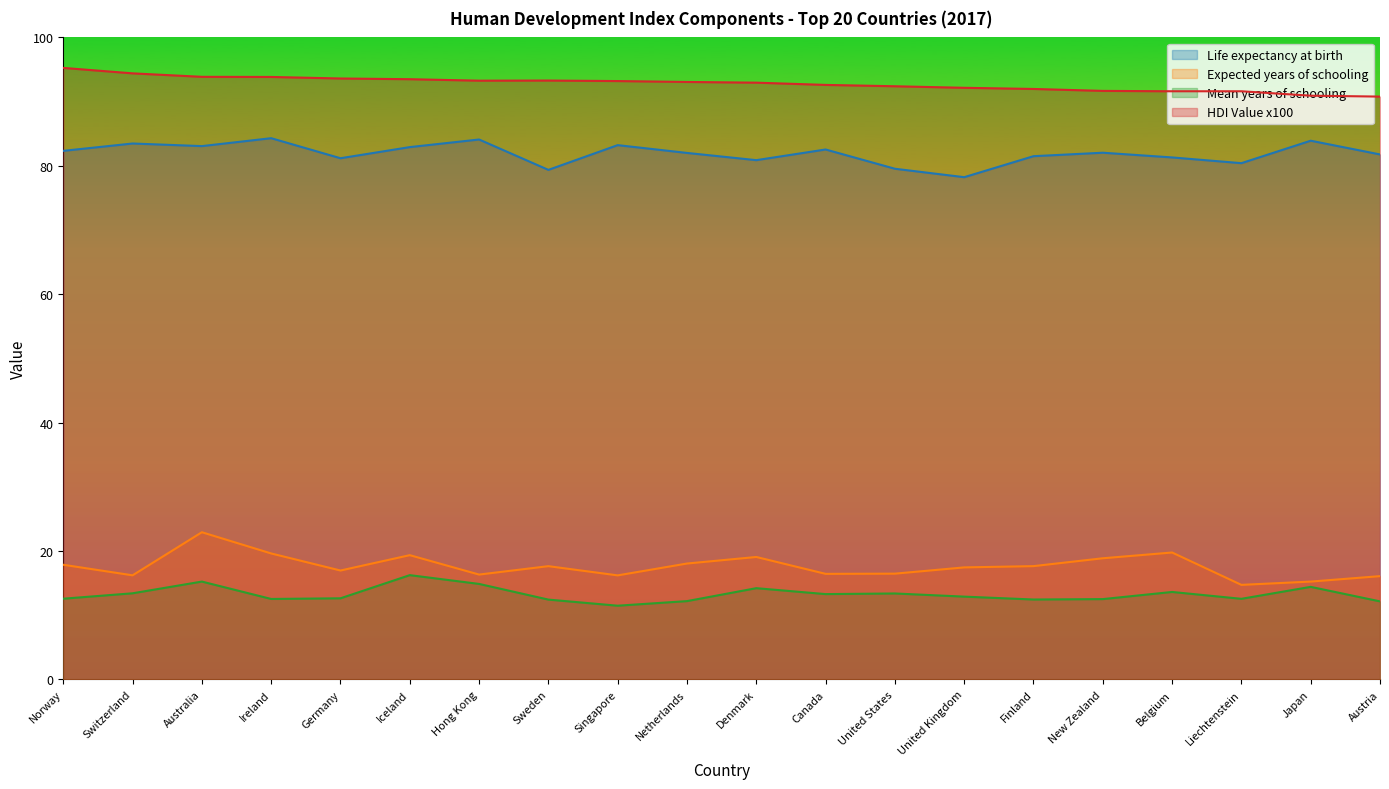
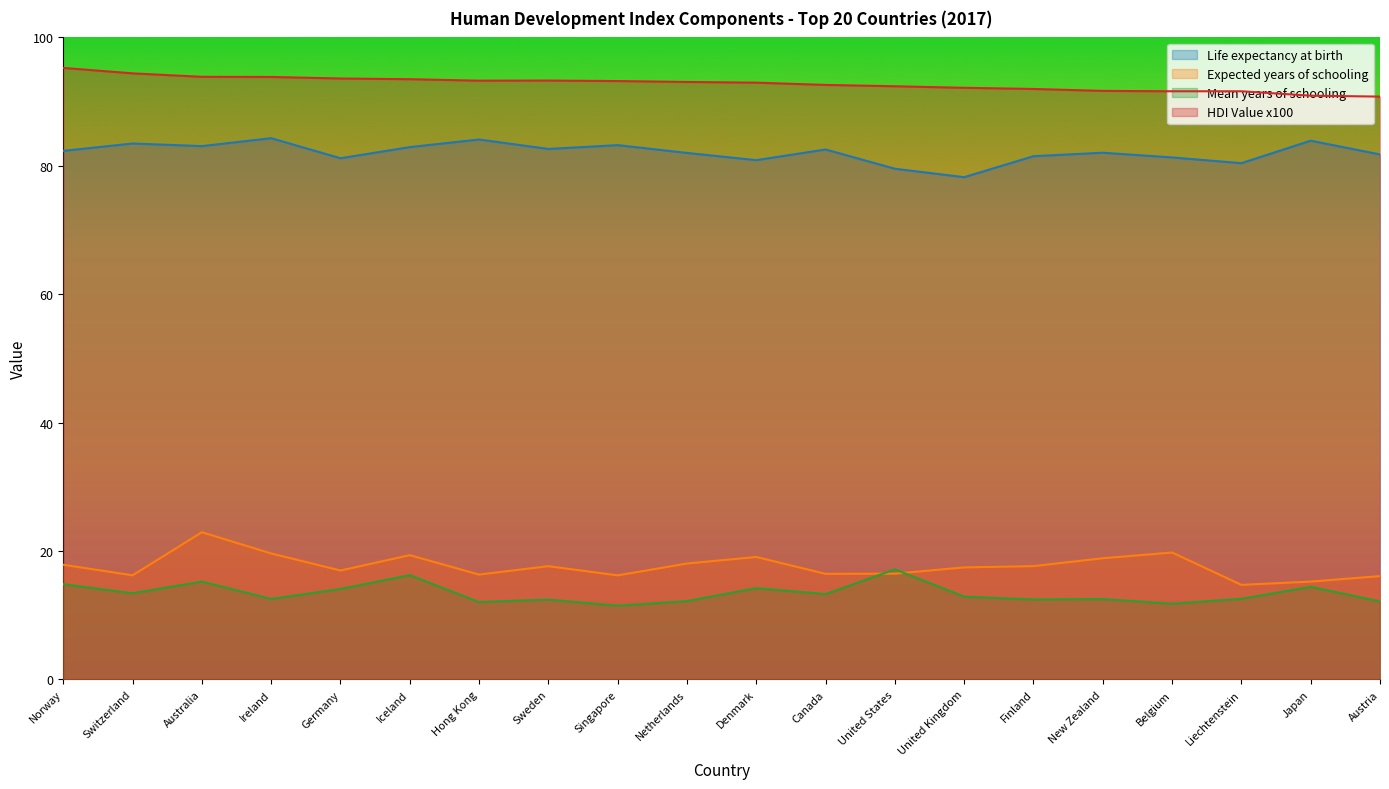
  {
    "Life expectancy at birth": {
      "Norway": 82,
      "Switzerland": 83,
      "Australia": 83,
      "Ireland": 84,
      "Germany": 81,
      "Iceland": 83,
      "Hong Kong": 84,
-     "Sweden": 79,
+     "Sweden": 83,
      "Singapore": 83,
      "Netherlands": 82,
      "Denmark": 81,
      "Canada": 83,
      "United States": 80,
      "United Kingdom": 78,
      "Finland": 81,
      "New Zealand": 82,
      "Belgium": 81,
      "Liechtenstein": 80,
      "Japan": 84,
      "Austria": 82
    },
    "Mean years of schooling": {
-     "Norway": 13,
+     "Norway": 15,
      "Switzerland": 13,
      "Australia": 15,
      "Ireland": 13,
-     "Germany": 13,
+     "Germany": 14,
      "Iceland": 16,
-     "Hong Kong": 15,
+     "Hong Kong": 12,
      "Sweden": 12,
      "Singapore": 11,
      "Netherlands": 12,
      "Denmark": 14,
      "Canada": 13,
-     "United States": 13,
+     "United States": 17,
      "United Kingdom": 13,
      "Finland": 12,
      "New Zealand": 13,
-     "Belgium": 14,
+     "Belgium": 12,
      "Liechtenstein": 13,
      "Japan": 14,
      "Austria": 12
    }
  }
